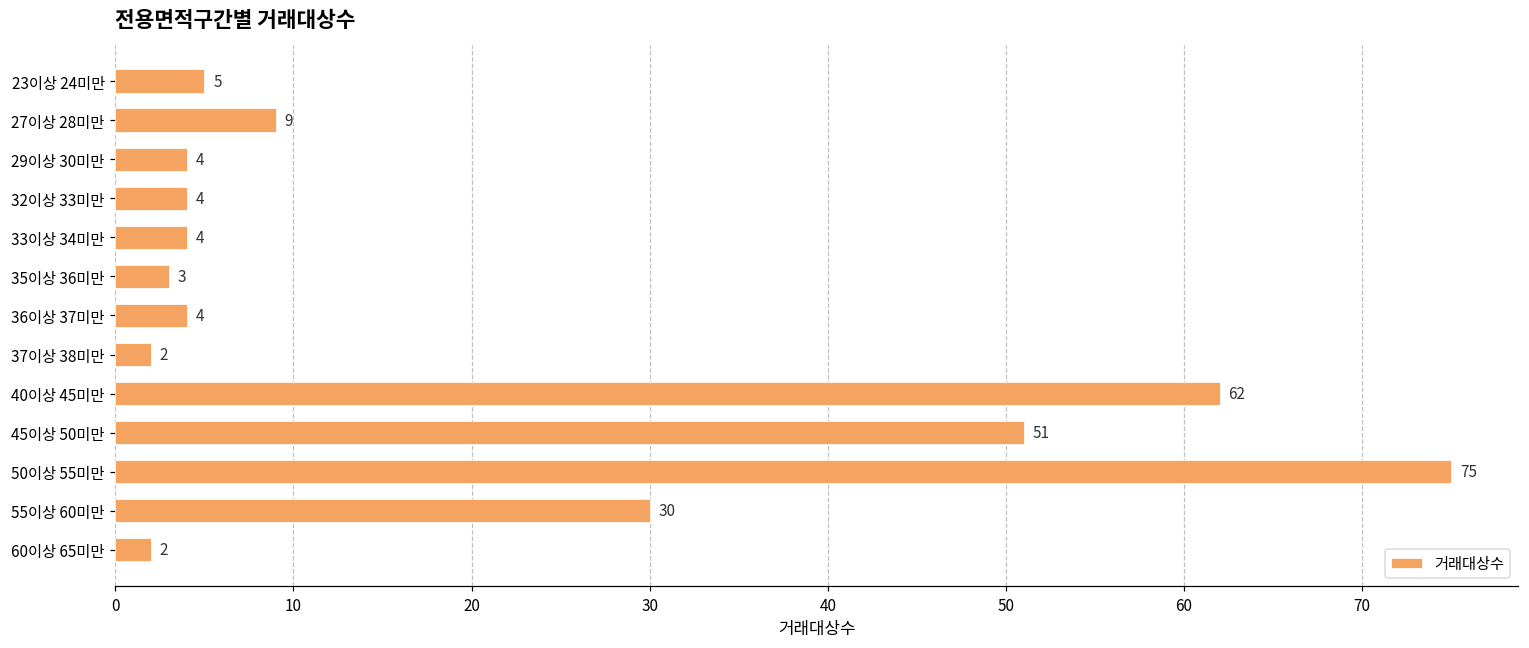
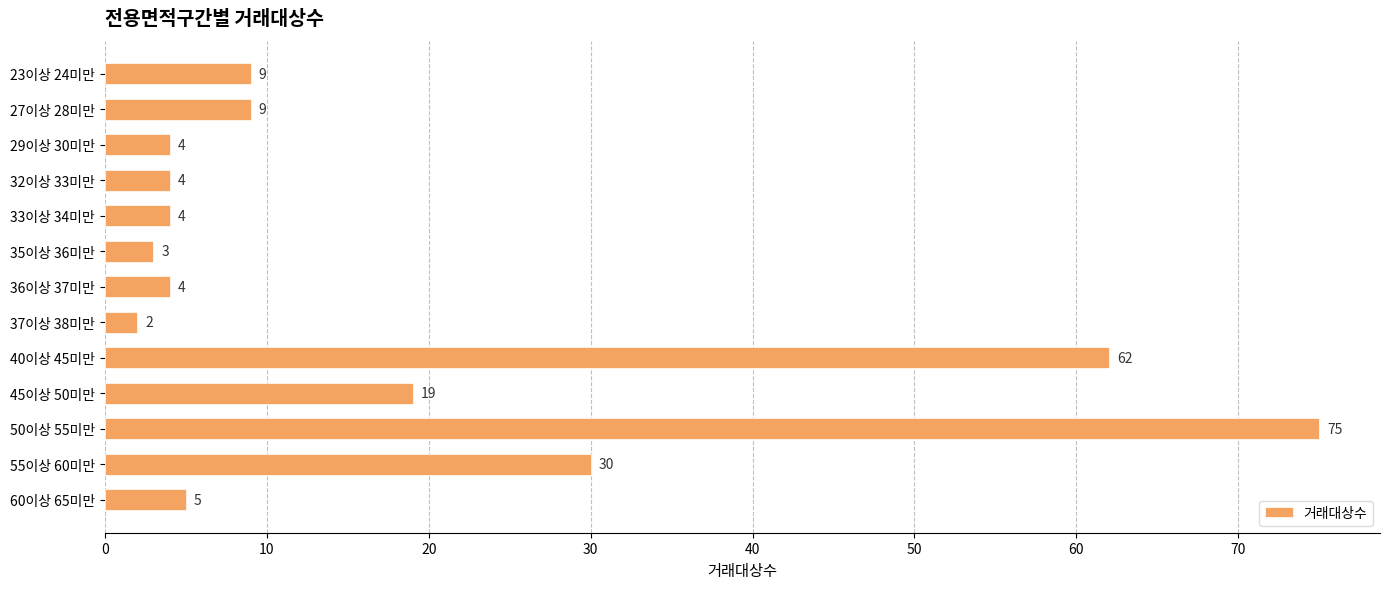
  {
-   "23이상 24미만": 5,
+   "23이상 24미만": 9,
    "27이상 28미만": 9,
    "29이상 30미만": 4,
    "32이상 33미만": 4,
    "33이상 34미만": 4,
    "35이상 36미만": 3,
    "36이상 37미만": 4,
    "37이상 38미만": 2,
    "40이상 45미만": 62,
-   "45이상 50미만": 51,
+   "45이상 50미만": 19,
    "50이상 55미만": 75,
    "55이상 60미만": 30,
-   "60이상 65미만": 2
+   "60이상 65미만": 5
  }
